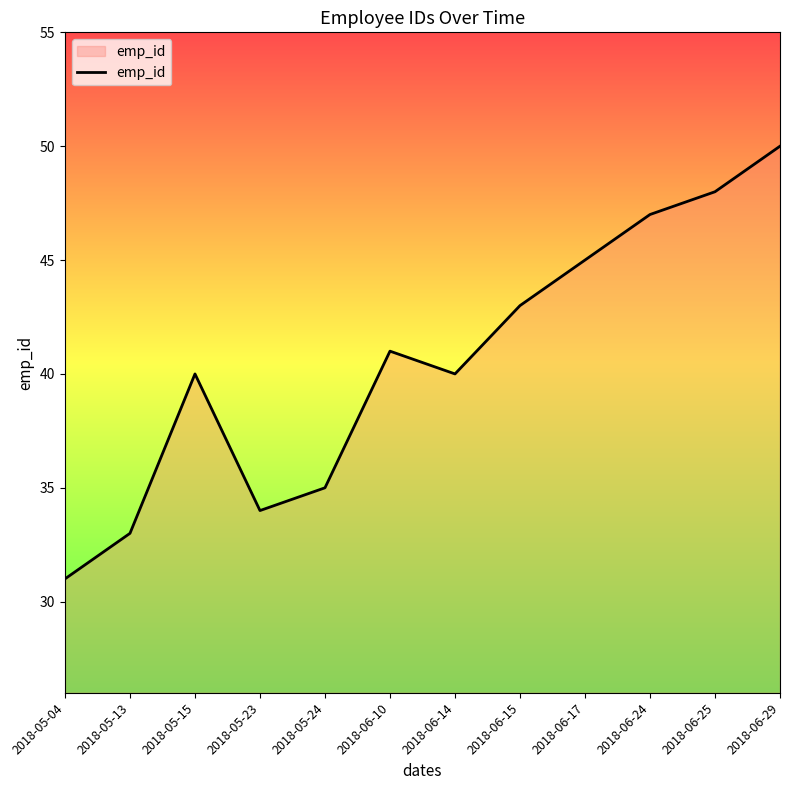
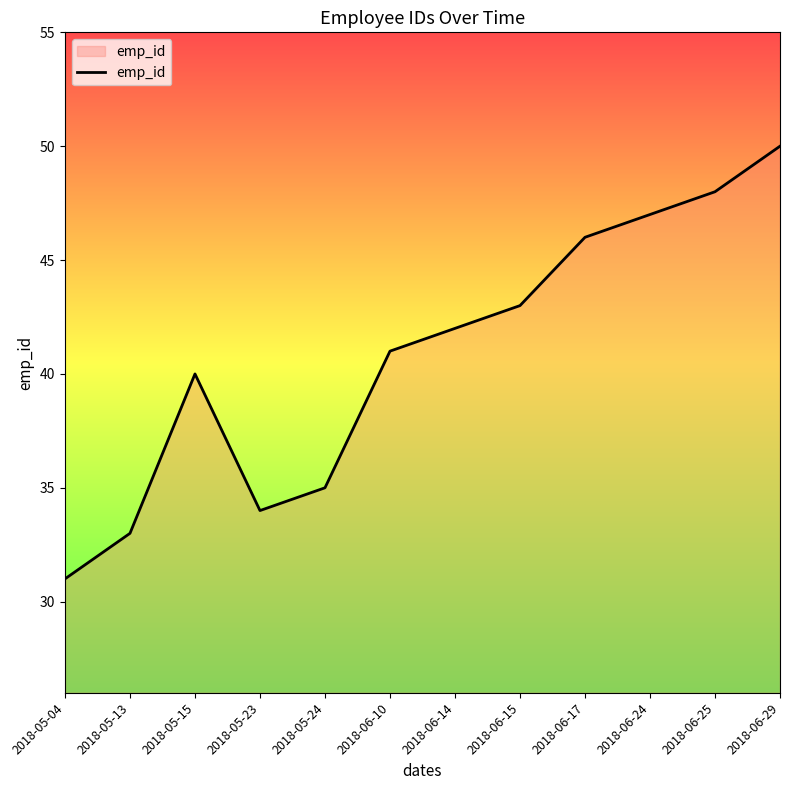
  {
    "2018-05-04": 31,
    "2018-05-13": 33,
    "2018-05-15": 40,
    "2018-05-23": 34,
    "2018-05-24": 35,
    "2018-06-10": 41,
-   "2018-06-14": 40,
+   "2018-06-14": 42,
    "2018-06-15": 43,
-   "2018-06-17": 45,
+   "2018-06-17": 46,
    "2018-06-24": 47,
    "2018-06-25": 48,
    "2018-06-29": 50
  }
